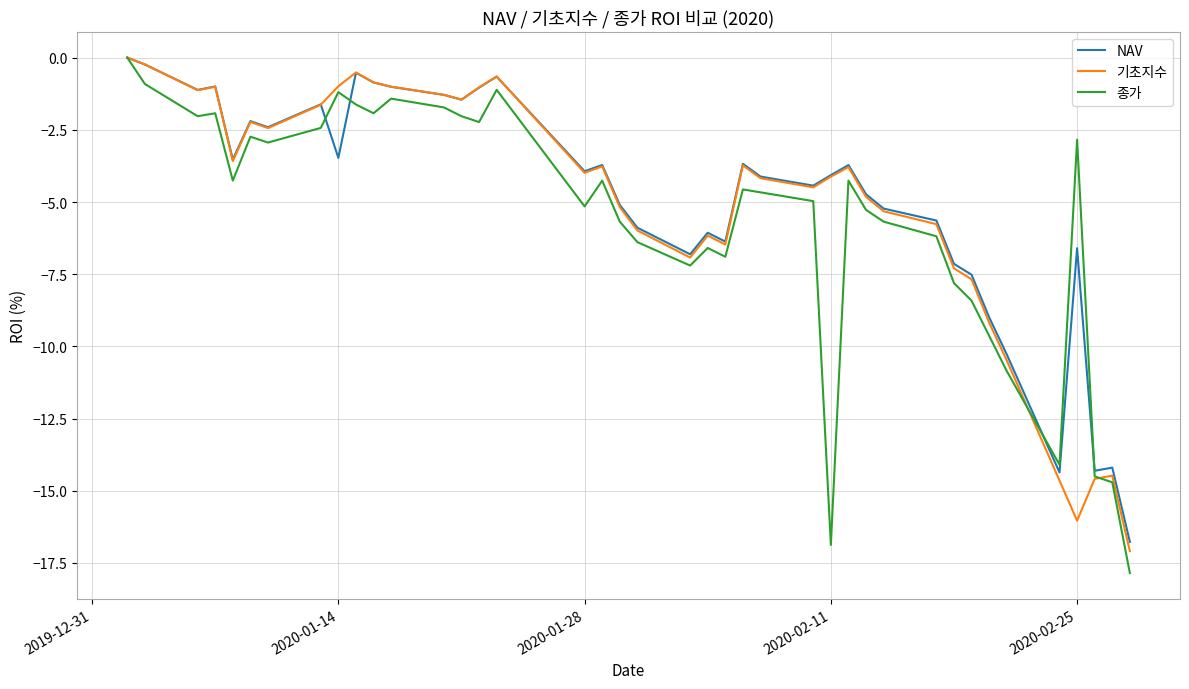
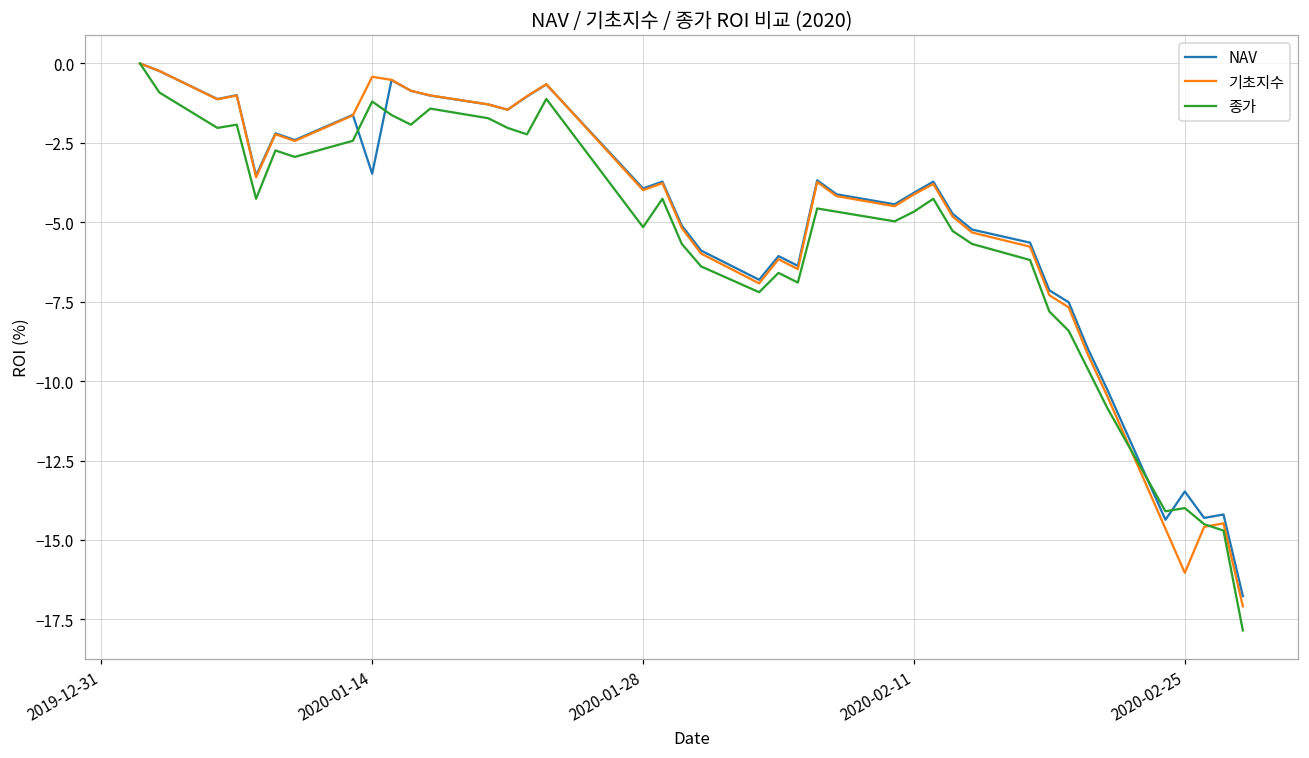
  {
    "NAV": {
      "2020-01-14": -3.5,
-     "2020-02-25": -6.6
+     "2020-02-25": -13.5
    },
    "기초지수": {
-     "2020-01-14": -1.0,
+     "2020-01-14": -0.4,
      "2020-02-25": -16.0
    },
    "종가": {
      "2020-01-14": -1.2,
      "2020-01-28": -5.2,
-     "2020-02-11": -16.9,
-     "2020-02-25": -2.8
+     "2020-02-11": -4.7,
+     "2020-02-25": -14.0
    }
  }
